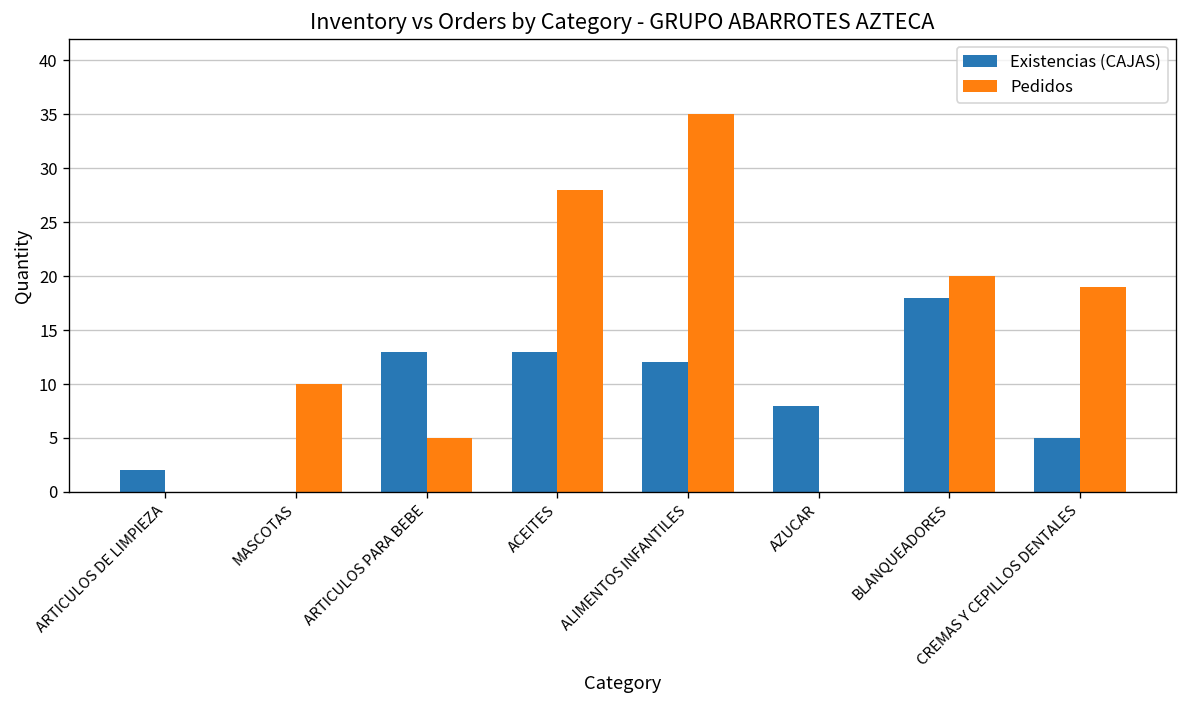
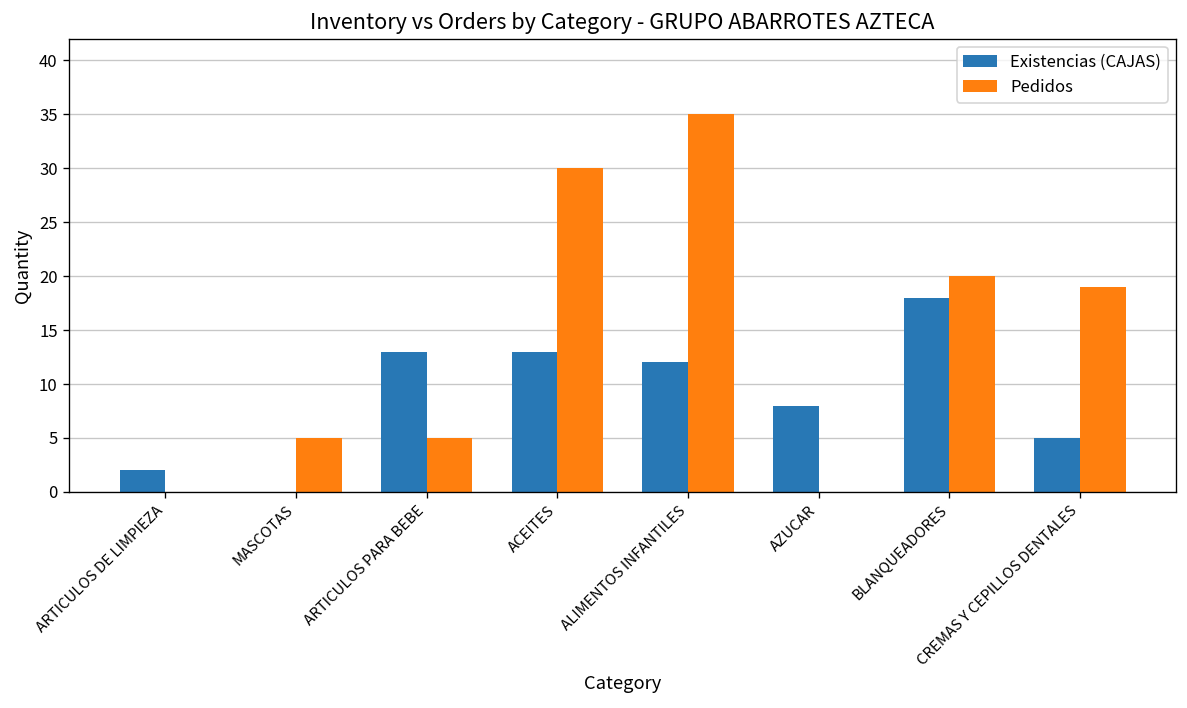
  {
    "Existencias (CAJAS)": {
      "ARTICULOS DE LIMPIEZA": 2,
      "MASCOTAS": 0,
      "ARTICULOS PARA BEBE": 13,
      "ACEITES": 13,
      "ALIMENTOS INFANTILES": 12,
      "AZUCAR": 8,
      "BLANQUEADORES": 18,
      "CREMAS Y CEPILLOS DENTALES": 5
    },
    "Pedidos": {
      "ARTICULOS DE LIMPIEZA": 0,
-     "MASCOTAS": 10,
+     "MASCOTAS": 5,
      "ARTICULOS PARA BEBE": 5,
-     "ACEITES": 28,
+     "ACEITES": 30,
      "ALIMENTOS INFANTILES": 35,
      "AZUCAR": 0,
      "BLANQUEADORES": 20,
      "CREMAS Y CEPILLOS DENTALES": 19
    }
  }
